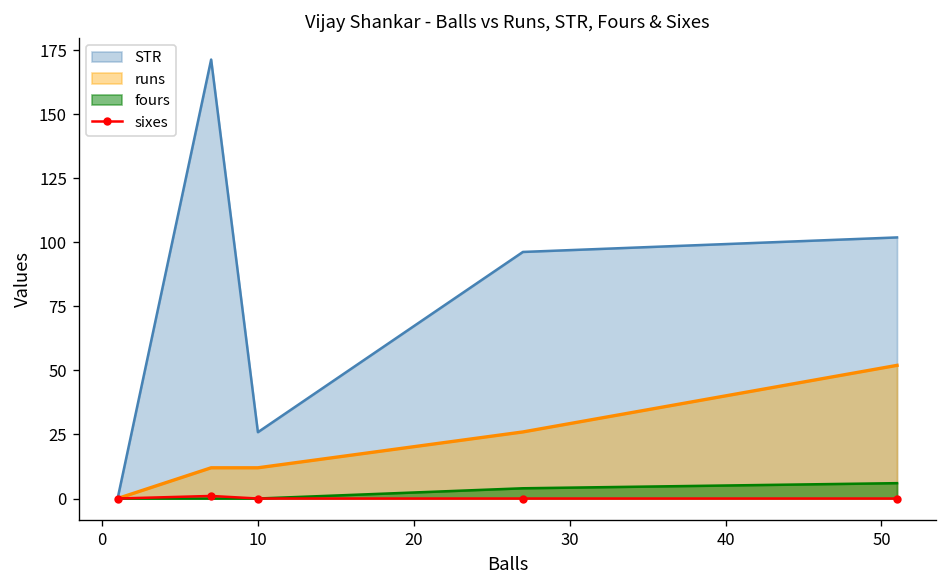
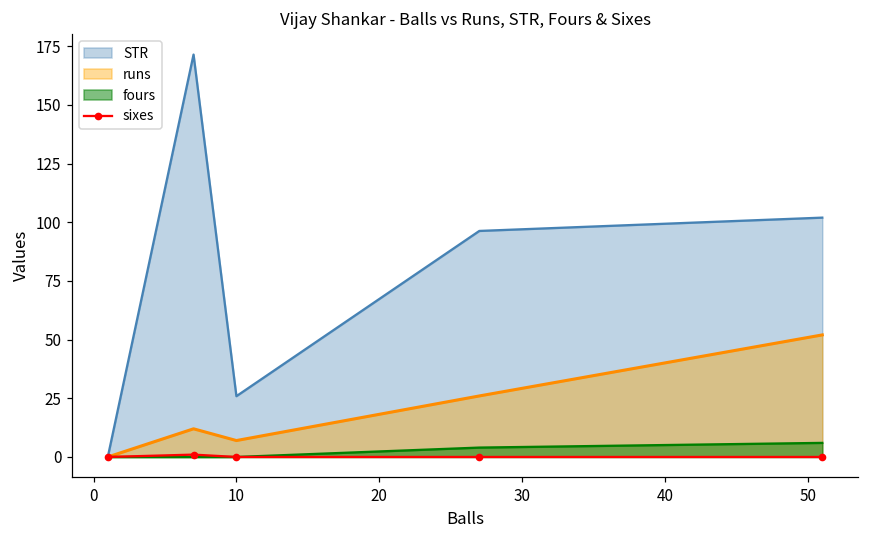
  {
    "STR": {
      "10": 26
    },
    "runs": {
-     "10": 12
+     "10": 7
    }
  }
